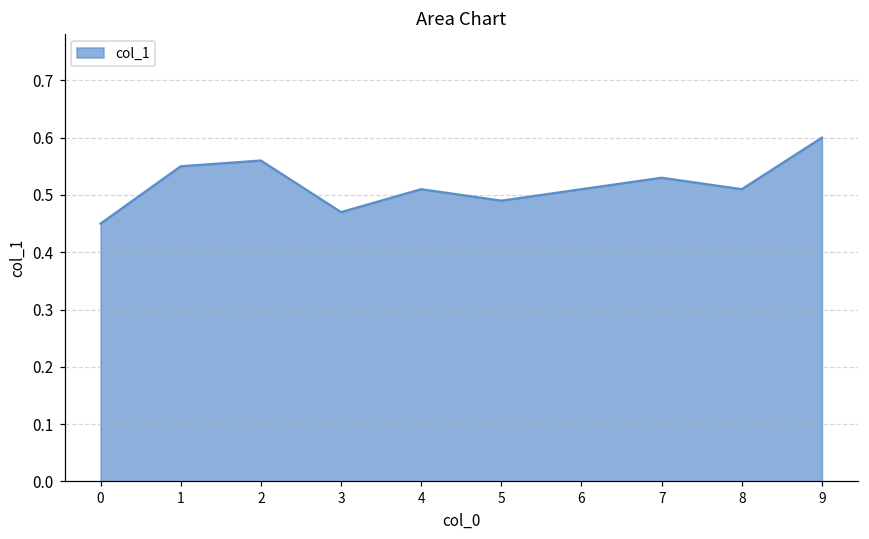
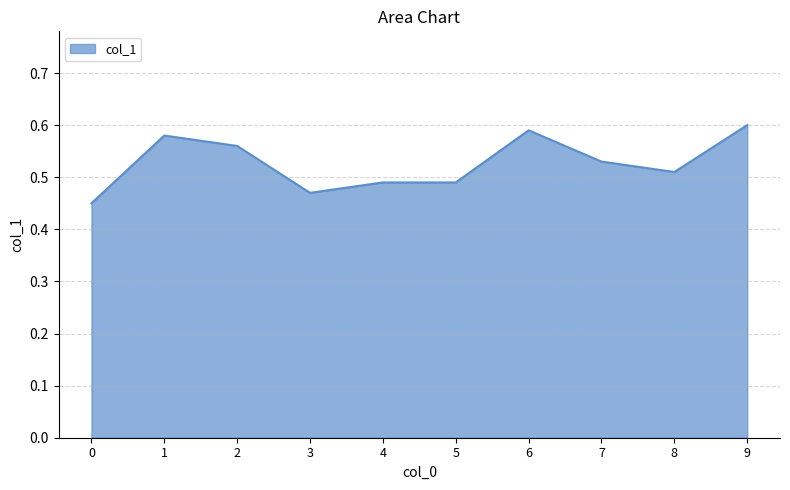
  {
    "0": 0.45,
-   "1": 0.55,
+   "1": 0.58,
    "2": 0.56,
    "3": 0.47,
-   "4": 0.51,
+   "4": 0.49,
    "5": 0.49,
-   "6": 0.51,
+   "6": 0.59,
    "7": 0.53,
    "8": 0.51,
    "9": 0.60
  }
